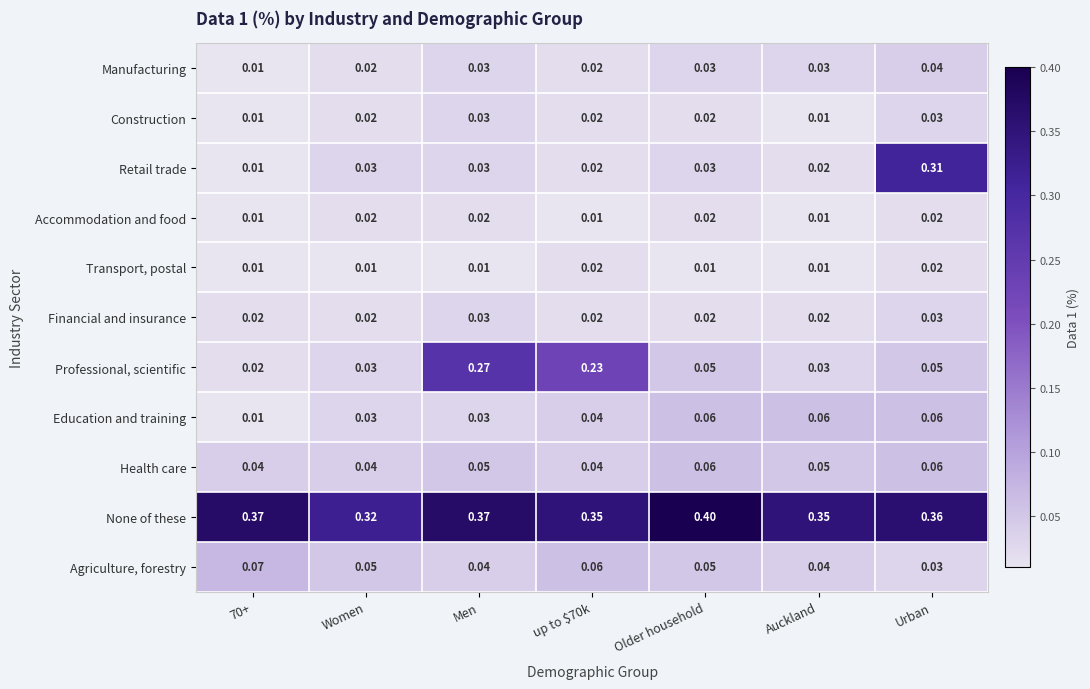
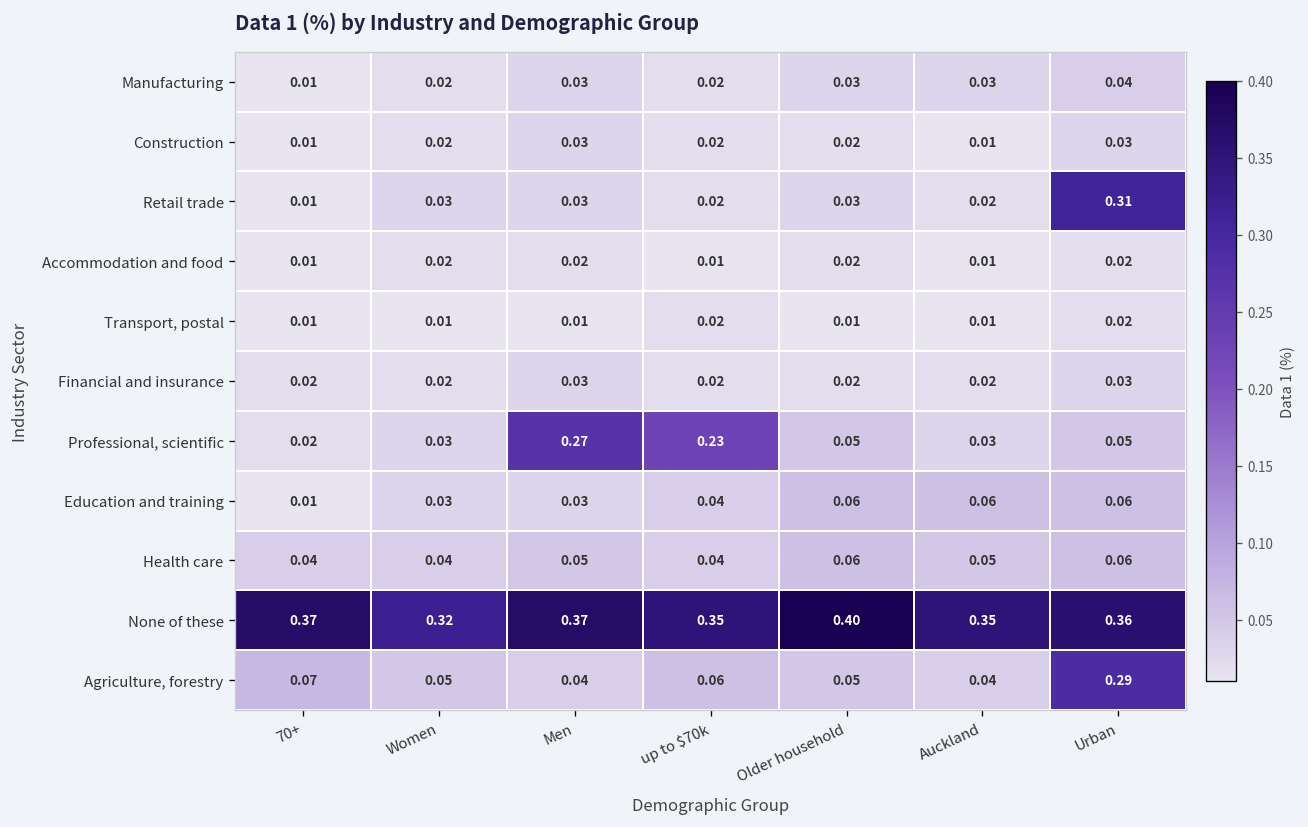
  {
    "Manufacturing": {
      "70+": 0.01,
      "Women": 0.02,
      "Men": 0.03,
      "up to $70k": 0.02,
      "Older household": 0.03,
      "Auckland": 0.03,
      "Urban": 0.04
    },
    "Construction": {
      "70+": 0.01,
      "Women": 0.02,
      "Men": 0.03,
      "up to $70k": 0.02,
      "Older household": 0.02,
      "Auckland": 0.01,
      "Urban": 0.03
    },
    "Retail trade": {
      "70+": 0.01,
      "Women": 0.03,
      "Men": 0.03,
      "up to $70k": 0.02,
      "Older household": 0.03,
      "Auckland": 0.02,
      "Urban": 0.31
    },
    "Accommodation and food": {
      "70+": 0.01,
      "Women": 0.02,
      "Men": 0.02,
      "up to $70k": 0.01,
      "Older household": 0.02,
      "Auckland": 0.01,
      "Urban": 0.02
    },
    "Transport, postal": {
      "70+": 0.01,
      "Women": 0.01,
      "Men": 0.01,
      "up to $70k": 0.02,
      "Older household": 0.01,
      "Auckland": 0.01,
      "Urban": 0.02
    },
    "Financial and insurance": {
      "70+": 0.02,
      "Women": 0.02,
      "Men": 0.03,
      "up to $70k": 0.02,
      "Older household": 0.02,
      "Auckland": 0.02,
      "Urban": 0.03
    },
    "Professional, scientific": {
      "70+": 0.02,
      "Women": 0.03,
      "Men": 0.27,
      "up to $70k": 0.23,
      "Older household": 0.05,
      "Auckland": 0.03,
      "Urban": 0.05
    },
    "Education and training": {
      "70+": 0.01,
      "Women": 0.03,
      "Men": 0.03,
      "up to $70k": 0.04,
      "Older household": 0.06,
      "Auckland": 0.06,
      "Urban": 0.06
    },
    "Health care": {
      "70+": 0.04,
      "Women": 0.04,
      "Men": 0.05,
      "up to $70k": 0.04,
      "Older household": 0.06,
      "Auckland": 0.05,
      "Urban": 0.06
    },
    "None of these": {
      "70+": 0.37,
      "Women": 0.32,
      "Men": 0.37,
      "up to $70k": 0.35,
      "Older household": 0.40,
      "Auckland": 0.35,
      "Urban": 0.36
    },
    "Agriculture, forestry": {
      "70+": 0.07,
      "Women": 0.05,
      "Men": 0.04,
      "up to $70k": 0.06,
      "Older household": 0.05,
      "Auckland": 0.04,
-     "Urban": 0.03
+     "Urban": 0.29
    }
  }
